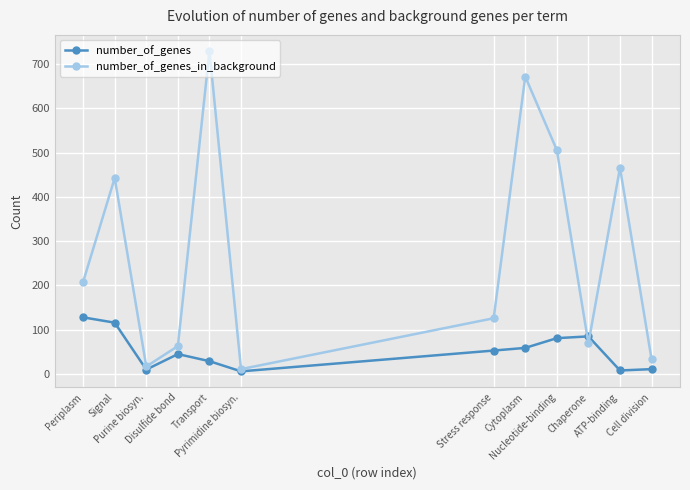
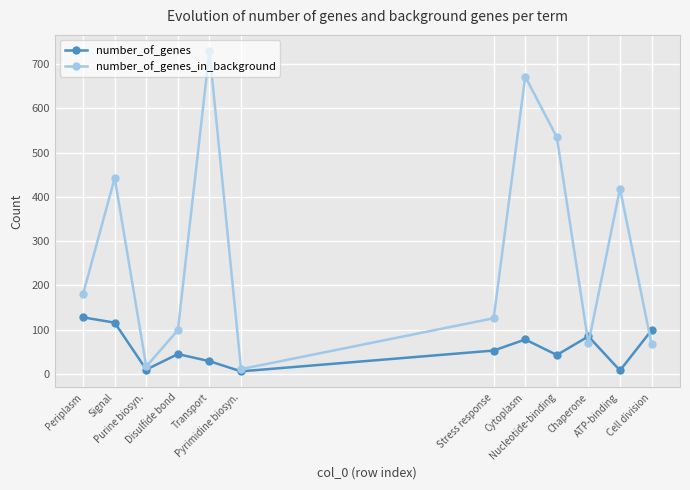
  {
    "number_of_genes": {
      "Periplasm": 130,
      "Signal": 120,
      "Purine biosyn.": 10,
      "Disulfide bond": 50,
      "Transport": 30,
      "Stress response": 50,
-     "Cytoplasm": 60,
-     "Nucleotide-binding": 80,
+     "Cytoplasm": 80,
+     "Nucleotide-binding": 40,
      "Chaperone": 90,
      "ATP-binding": 10,
-     "Cell division": 10
+     "Cell division": 100
    },
    "number_of_genes_in_background": {
-     "Periplasm": 210,
+     "Periplasm": 180,
      "Signal": 440,
      "Purine biosyn.": 20,
-     "Disulfide bond": 60,
+     "Disulfide bond": 100,
      "Stress response": 130,
      "Cytoplasm": 670,
-     "Nucleotide-binding": 510,
+     "Nucleotide-binding": 540,
      "Chaperone": 70,
-     "ATP-binding": 470,
-     "Cell division": 30
+     "ATP-binding": 420,
+     "Cell division": 70
    }
  }
